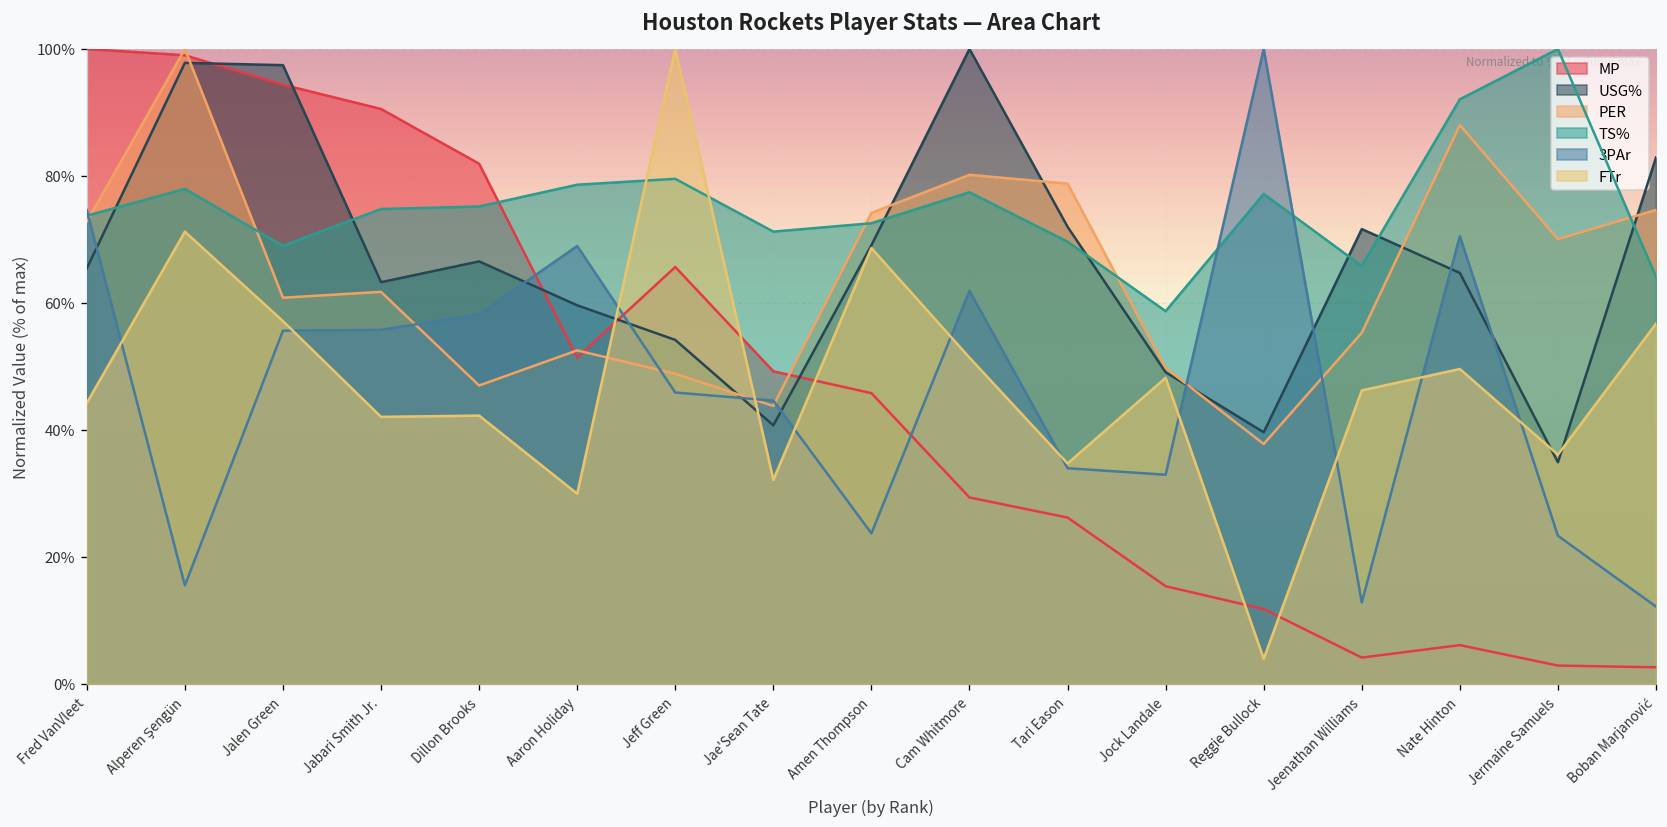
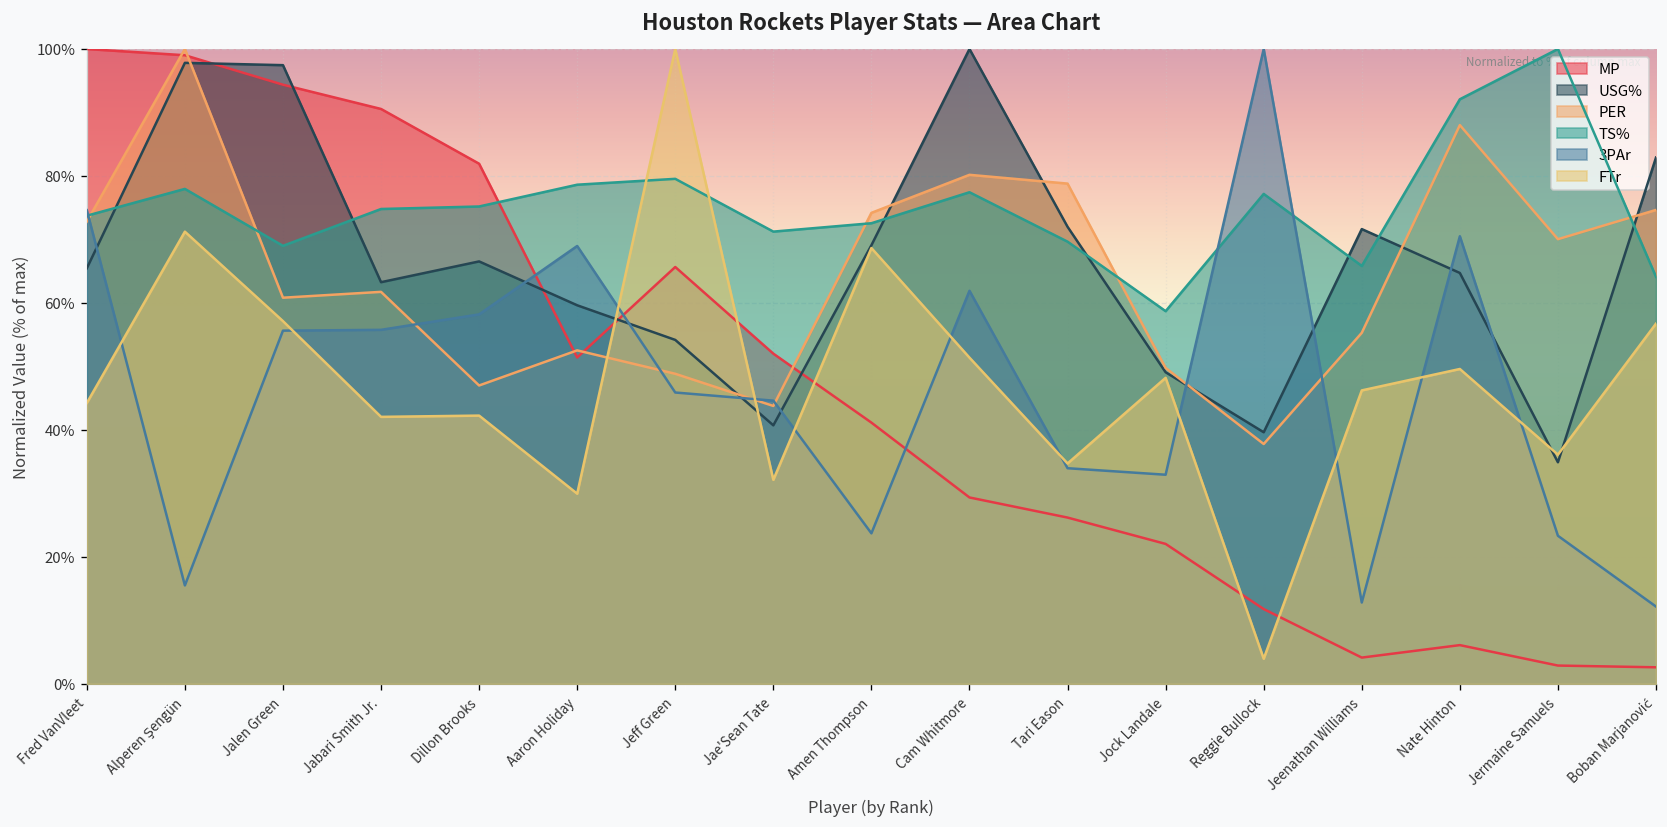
  {
    "MP": {
      "Fred VanVleet": "100%",
      "Alperen Şengün": "99%",
      "Jalen Green": "94%",
      "Jabari Smith Jr.": "91%",
      "Dillon Brooks": "82%",
      "Aaron Holiday": "51%",
      "Jeff Green": "66%",
-     "Jae'Sean Tate": "49%",
-     "Amen Thompson": "46%",
+     "Jae'Sean Tate": "52%",
+     "Amen Thompson": "41%",
      "Cam Whitmore": "29%",
      "Tari Eason": "26%",
-     "Jock Landale": "15%",
+     "Jock Landale": "22%",
      "Reggie Bullock": "12%",
      "Jeenathan Williams": "4%",
      "Nate Hinton": "6%",
      "Jermaine Samuels": "3%",
      "Boban Marjanović": "3%"
    },
    "USG%": {
      "Fred VanVleet": "65%",
      "Alperen Şengün": "98%",
      "Jalen Green": "97%",
      "Jabari Smith Jr.": "63%",
      "Dillon Brooks": "67%",
      "Aaron Holiday": "60%",
      "Jeff Green": "54%",
      "Jae'Sean Tate": "41%",
      "Cam Whitmore": "100%",
      "Tari Eason": "72%",
      "Jock Landale": "49%",
      "Reggie Bullock": "40%",
      "Jeenathan Williams": "72%",
      "Nate Hinton": "65%",
      "Jermaine Samuels": "35%",
      "Boban Marjanović": "83%"
    }
  }
